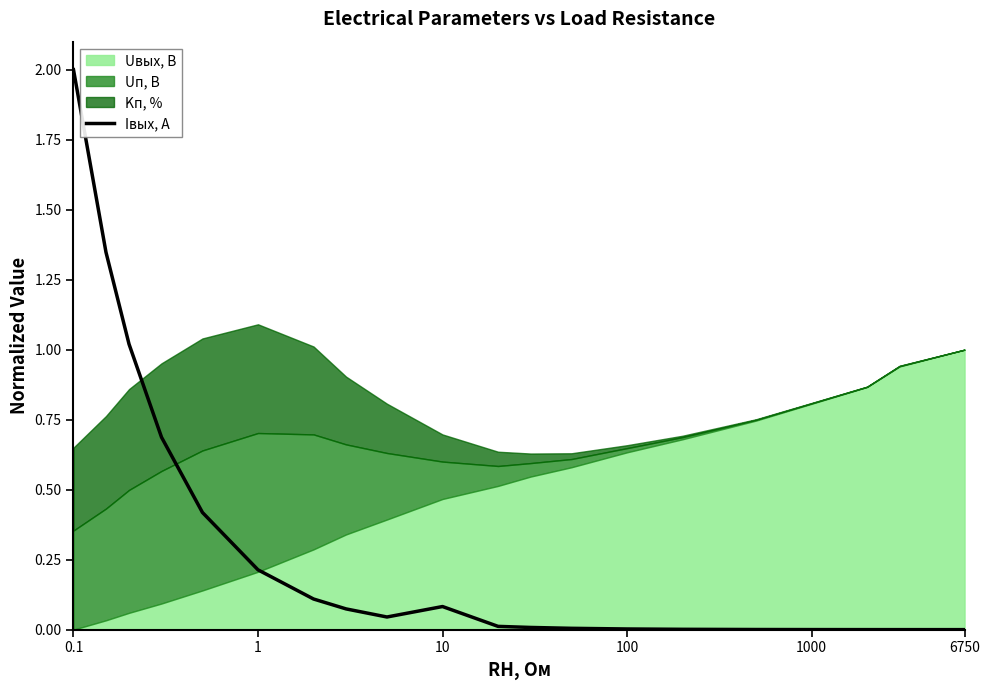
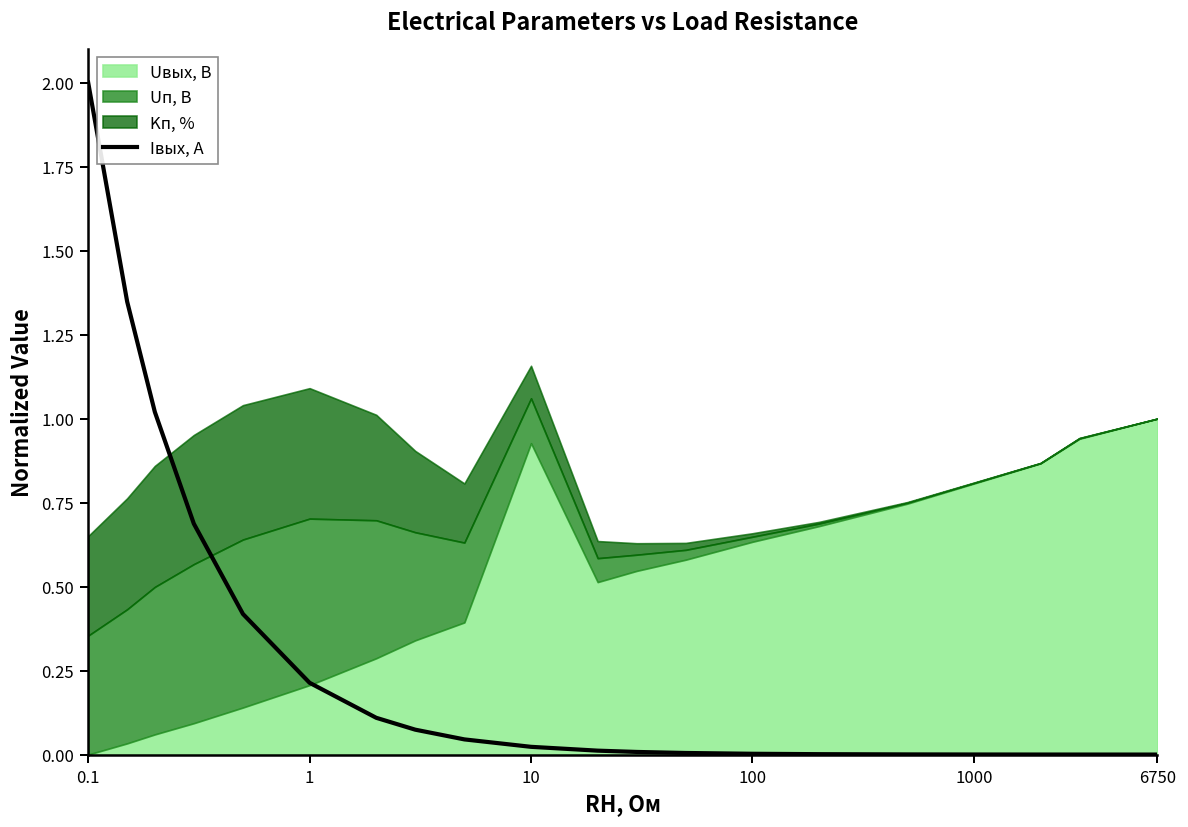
  {
    "Iвых, А": {
      "0.1": 2.00,
-     "10": 0.08,
+     "10": 0.02,
      "100": 0.00,
      "1000": 0.00,
      "6750": 0.00
    },
    "Uвых, В": {
      "0.1": 0.00,
-     "10": 0.47,
+     "10": 0.93,
      "100": 0.63
    }
  }
